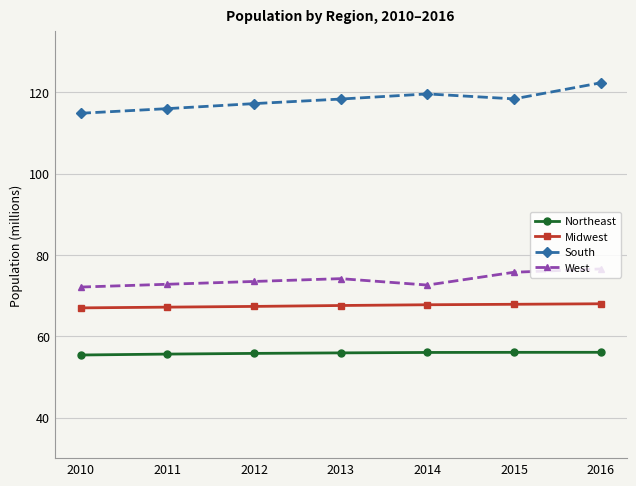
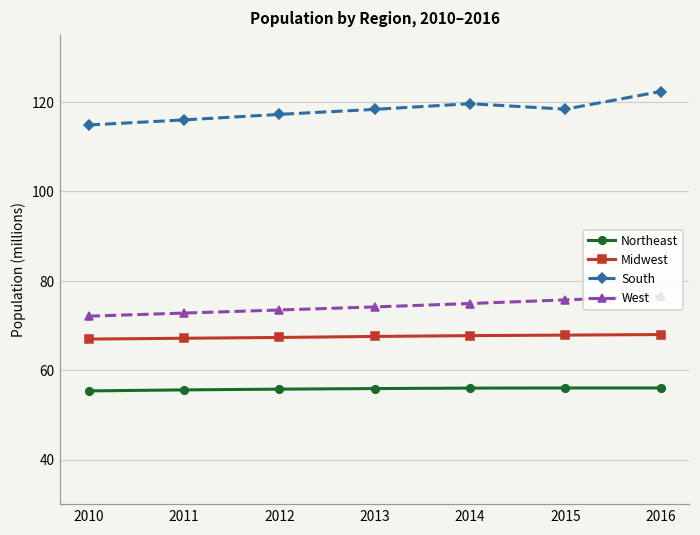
  {
    "Northeast": {
      "2010": 55,
      "2011": 56,
      "2012": 56,
      "2013": 56,
      "2014": 56,
      "2015": 56,
      "2016": 56
    },
    "Midwest": {
      "2010": 67,
      "2011": 67,
      "2012": 67,
      "2013": 68,
      "2014": 68,
      "2015": 68,
      "2016": 68
    },
    "South": {
      "2010": 115,
      "2011": 116,
      "2012": 117,
      "2013": 118,
      "2014": 120,
      "2015": 118,
      "2016": 122
    },
    "West": {
      "2010": 72,
      "2011": 73,
      "2012": 73,
      "2013": 74,
-     "2014": 73,
+     "2014": 75,
      "2015": 76
    }
  }
